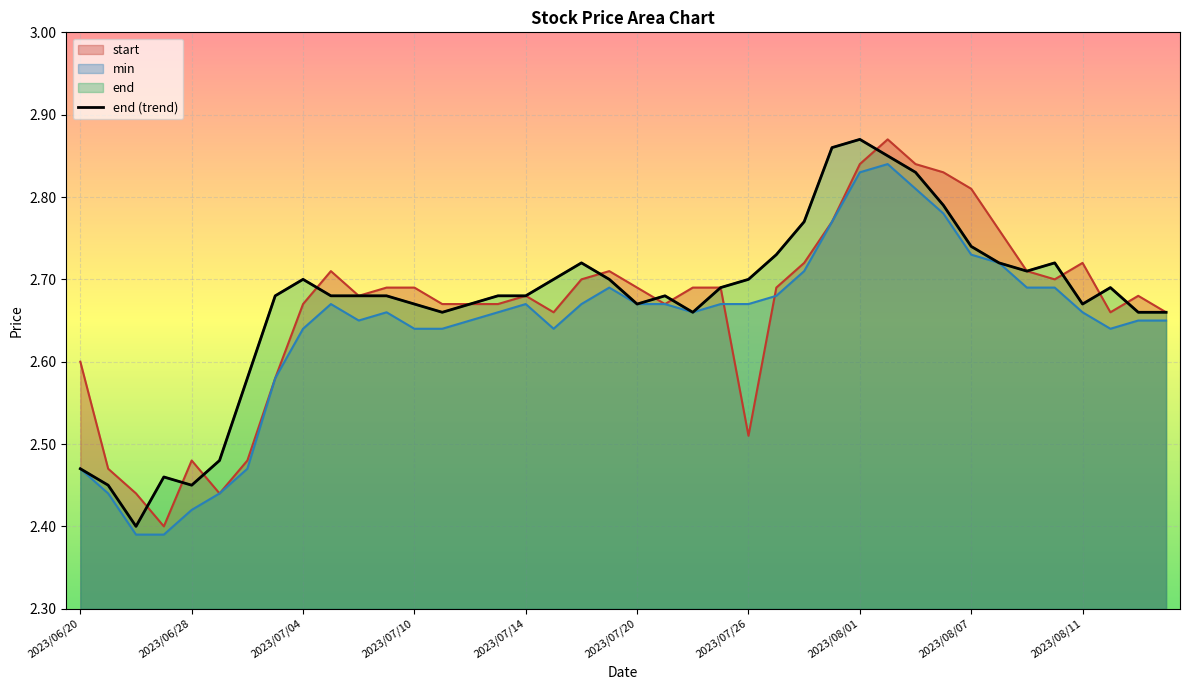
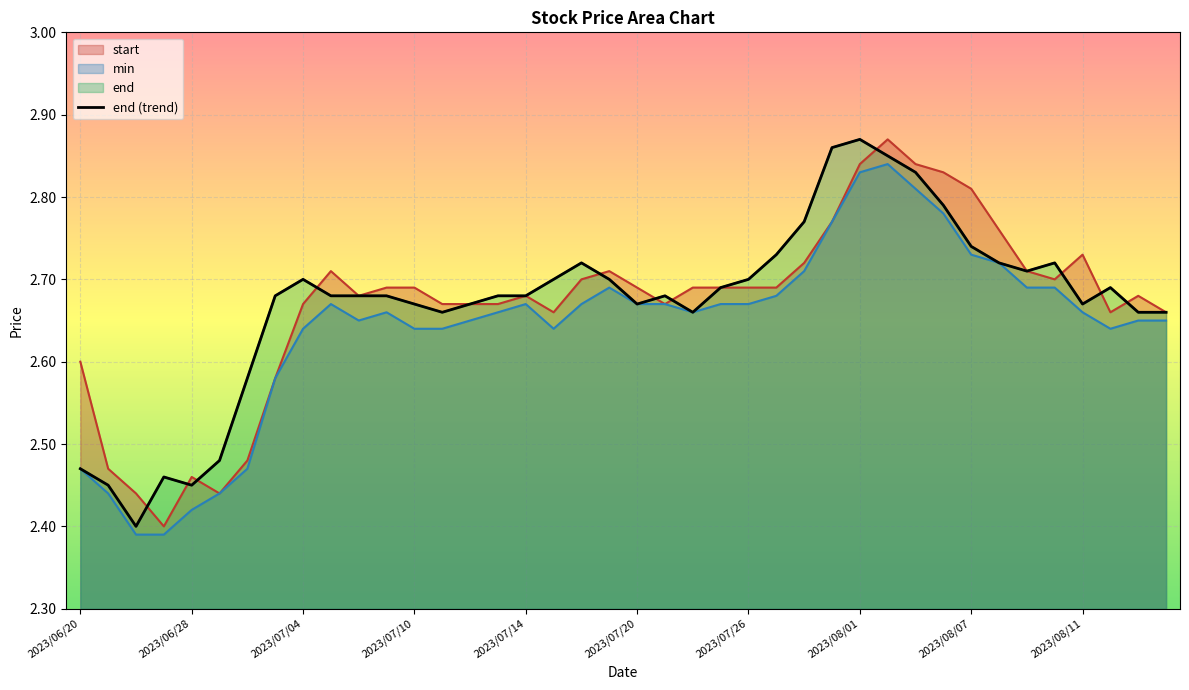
  {
    "start": {
      "2023/06/20": 2.60,
-     "2023/06/28": 2.48,
+     "2023/06/28": 2.46,
      "2023/07/04": 2.67,
      "2023/07/10": 2.69,
      "2023/07/20": 2.69,
-     "2023/07/26": 2.51,
+     "2023/07/26": 2.69,
      "2023/08/01": 2.84,
      "2023/08/07": 2.81,
-     "2023/08/11": 2.72
+     "2023/08/11": 2.73
    }
  }
